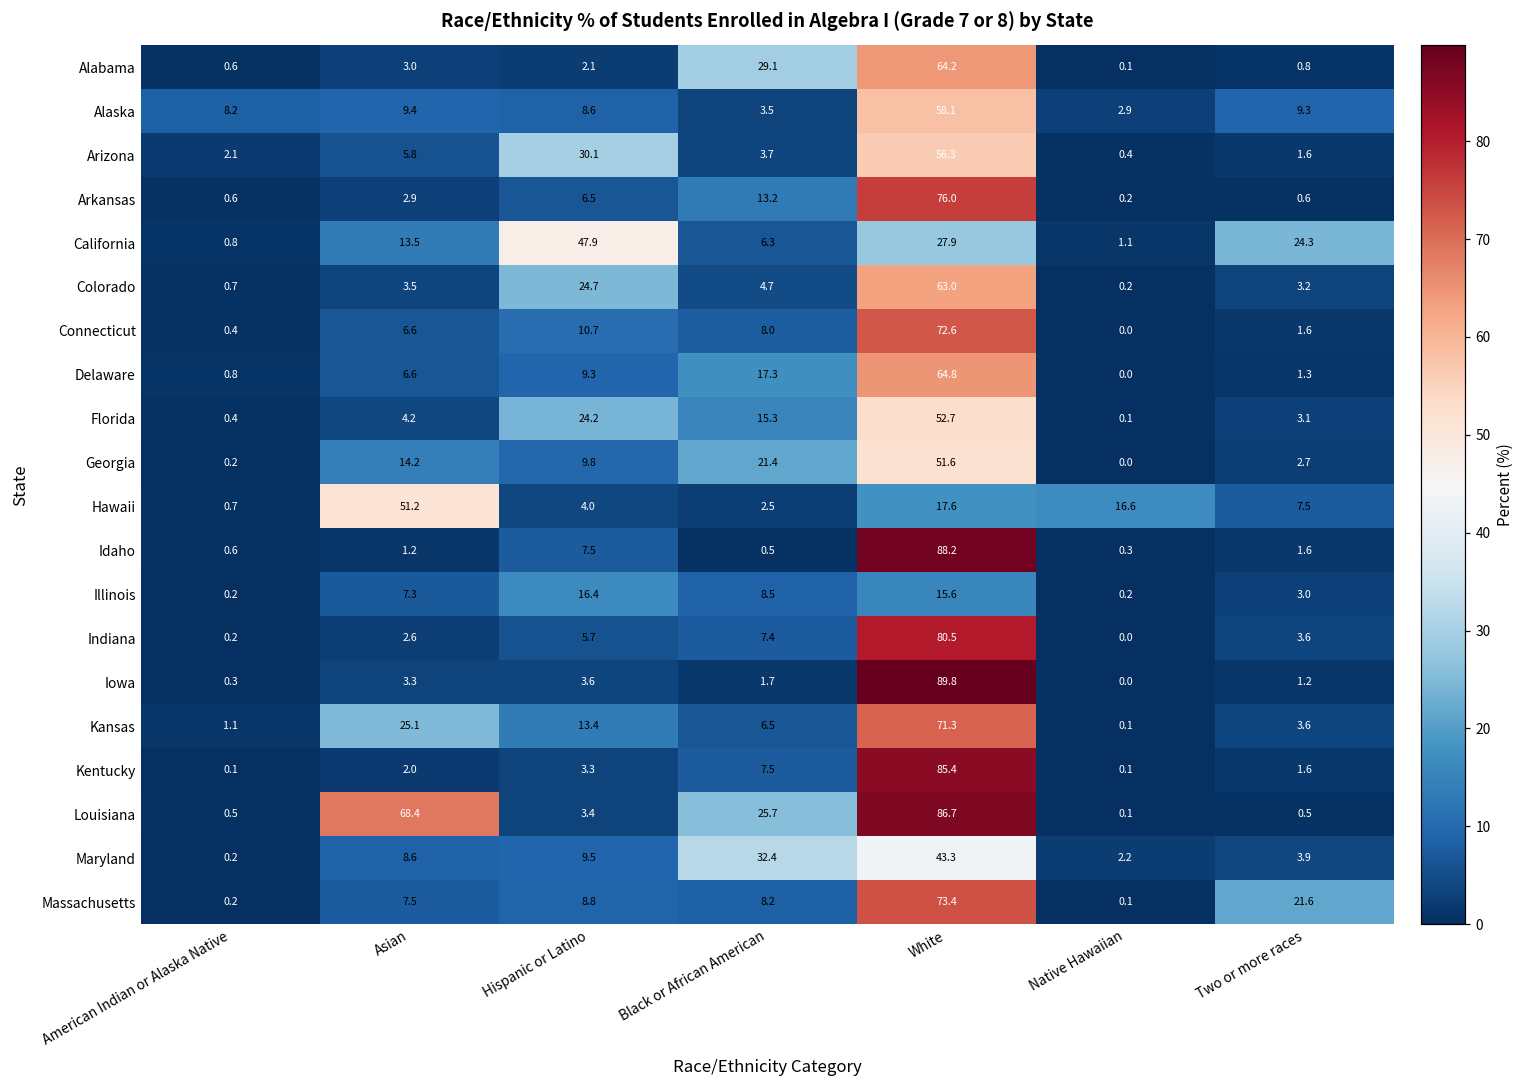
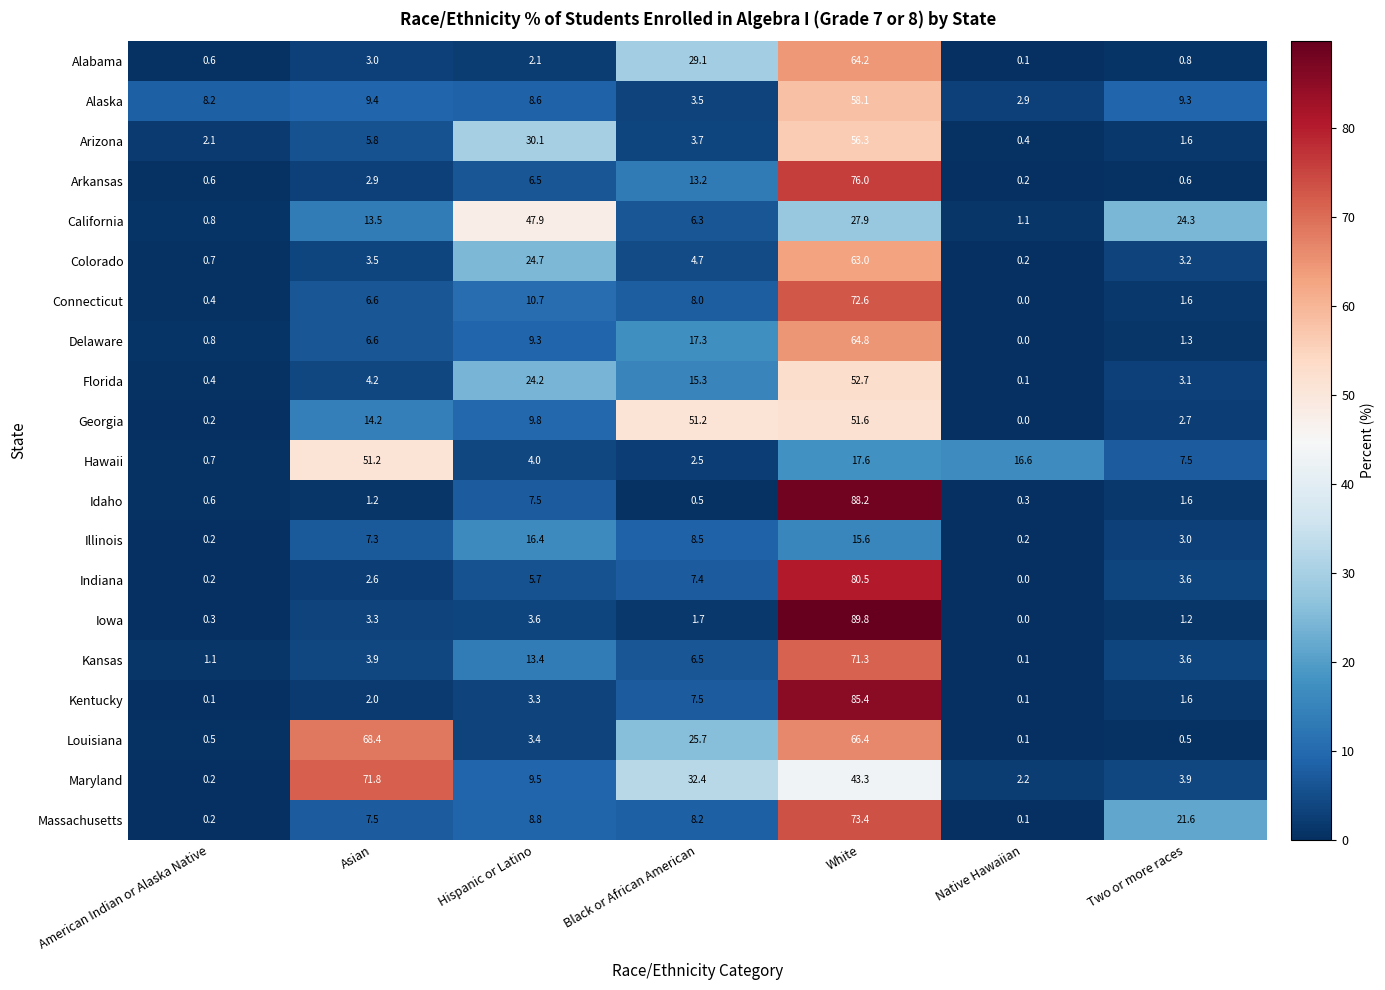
  {
    "Alabama": {
      "American Indian or Alaska Native": 0.6,
      "Asian": 3.0,
      "Hispanic or Latino": 2.1,
      "Black or African American": 29.1,
      "White": 64.2,
      "Native Hawaiian": 0.1,
      "Two or more races": 0.8
    },
    "Alaska": {
      "American Indian or Alaska Native": 8.2,
      "Asian": 9.4,
      "Hispanic or Latino": 8.6,
      "Black or African American": 3.5,
      "White": 58.1,
      "Native Hawaiian": 2.9,
      "Two or more races": 9.3
    },
    "Arizona": {
      "American Indian or Alaska Native": 2.1,
      "Asian": 5.8,
      "Hispanic or Latino": 30.1,
      "Black or African American": 3.7,
      "White": 56.3,
      "Native Hawaiian": 0.4,
      "Two or more races": 1.6
    },
    "Arkansas": {
      "American Indian or Alaska Native": 0.6,
      "Asian": 2.9,
      "Hispanic or Latino": 6.5,
      "Black or African American": 13.2,
      "White": 76.0,
      "Native Hawaiian": 0.2,
      "Two or more races": 0.6
    },
    "California": {
      "American Indian or Alaska Native": 0.8,
      "Asian": 13.5,
      "Hispanic or Latino": 47.9,
      "Black or African American": 6.3,
      "White": 27.9,
      "Native Hawaiian": 1.1,
      "Two or more races": 24.3
    },
    "Colorado": {
      "American Indian or Alaska Native": 0.7,
      "Asian": 3.5,
      "Hispanic or Latino": 24.7,
      "Black or African American": 4.7,
      "White": 63.0,
      "Native Hawaiian": 0.2,
      "Two or more races": 3.2
    },
    "Connecticut": {
      "American Indian or Alaska Native": 0.4,
      "Asian": 6.6,
      "Hispanic or Latino": 10.7,
      "Black or African American": 8.0,
      "White": 72.6,
      "Native Hawaiian": 0.0,
      "Two or more races": 1.6
    },
    "Delaware": {
      "American Indian or Alaska Native": 0.8,
      "Asian": 6.6,
      "Hispanic or Latino": 9.3,
      "Black or African American": 17.3,
      "White": 64.8,
      "Native Hawaiian": 0.0,
      "Two or more races": 1.3
    },
    "Florida": {
      "American Indian or Alaska Native": 0.4,
      "Asian": 4.2,
      "Hispanic or Latino": 24.2,
      "Black or African American": 15.3,
      "White": 52.7,
      "Native Hawaiian": 0.1,
      "Two or more races": 3.1
    },
    "Georgia": {
      "American Indian or Alaska Native": 0.2,
      "Asian": 14.2,
      "Hispanic or Latino": 9.8,
-     "Black or African American": 21.4,
+     "Black or African American": 51.2,
      "White": 51.6,
      "Native Hawaiian": 0.0,
      "Two or more races": 2.7
    },
    "Hawaii": {
      "American Indian or Alaska Native": 0.7,
      "Asian": 51.2,
      "Hispanic or Latino": 4.0,
      "Black or African American": 2.5,
      "White": 17.6,
      "Native Hawaiian": 16.6,
      "Two or more races": 7.5
    },
    "Idaho": {
      "American Indian or Alaska Native": 0.6,
      "Asian": 1.2,
      "Hispanic or Latino": 7.5,
      "Black or African American": 0.5,
      "White": 88.2,
      "Native Hawaiian": 0.3,
      "Two or more races": 1.6
    },
    "Illinois": {
      "American Indian or Alaska Native": 0.2,
      "Asian": 7.3,
      "Hispanic or Latino": 16.4,
      "Black or African American": 8.5,
      "White": 15.6,
      "Native Hawaiian": 0.2,
      "Two or more races": 3.0
    },
    "Indiana": {
      "American Indian or Alaska Native": 0.2,
      "Asian": 2.6,
      "Hispanic or Latino": 5.7,
      "Black or African American": 7.4,
      "White": 80.5,
      "Native Hawaiian": 0.0,
      "Two or more races": 3.6
    },
    "Iowa": {
      "American Indian or Alaska Native": 0.3,
      "Asian": 3.3,
      "Hispanic or Latino": 3.6,
      "Black or African American": 1.7,
      "White": 89.8,
      "Native Hawaiian": 0.0,
      "Two or more races": 1.2
    },
    "Kansas": {
      "American Indian or Alaska Native": 1.1,
-     "Asian": 25.1,
+     "Asian": 3.9,
      "Hispanic or Latino": 13.4,
      "Black or African American": 6.5,
      "White": 71.3,
      "Native Hawaiian": 0.1,
      "Two or more races": 3.6
    },
    "Kentucky": {
      "American Indian or Alaska Native": 0.1,
      "Asian": 2.0,
      "Hispanic or Latino": 3.3,
      "Black or African American": 7.5,
      "White": 85.4,
      "Native Hawaiian": 0.1,
      "Two or more races": 1.6
    },
    "Louisiana": {
      "American Indian or Alaska Native": 0.5,
      "Asian": 68.4,
      "Hispanic or Latino": 3.4,
      "Black or African American": 25.7,
-     "White": 86.7,
+     "White": 66.4,
      "Native Hawaiian": 0.1,
      "Two or more races": 0.5
    },
    "Maryland": {
      "American Indian or Alaska Native": 0.2,
-     "Asian": 8.6,
+     "Asian": 71.8,
      "Hispanic or Latino": 9.5,
      "Black or African American": 32.4,
      "White": 43.3,
      "Native Hawaiian": 2.2,
      "Two or more races": 3.9
    },
    "Massachusetts": {
      "American Indian or Alaska Native": 0.2,
      "Asian": 7.5,
      "Hispanic or Latino": 8.8,
      "Black or African American": 8.2,
      "White": 73.4,
      "Native Hawaiian": 0.1,
      "Two or more races": 21.6
    }
  }
